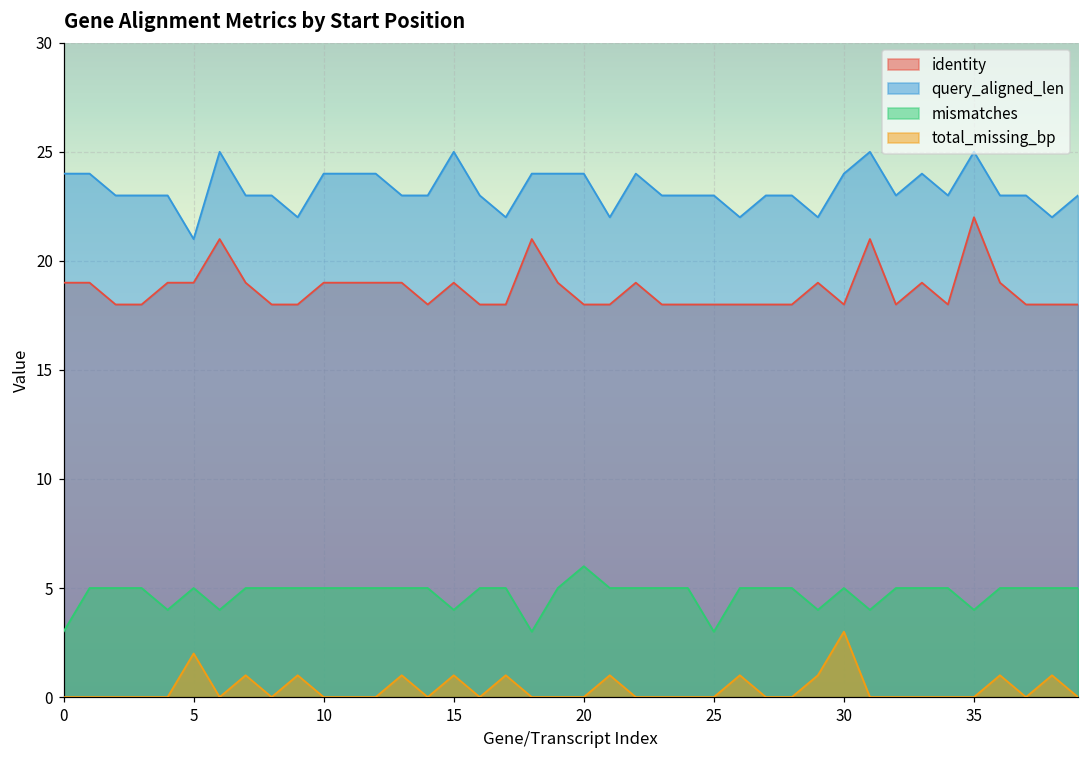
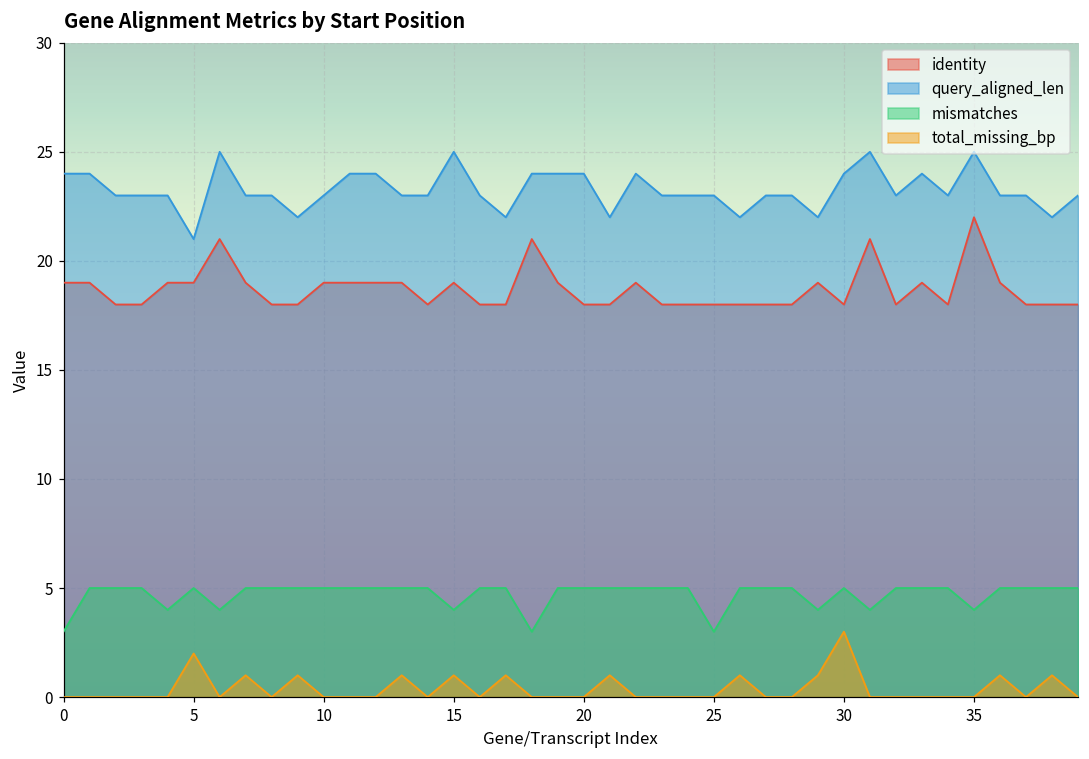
  {
    "identity": {
      "0": 19,
      "5": 19,
      "10": 19,
      "15": 19,
      "20": 18,
      "25": 18,
      "30": 18,
      "35": 22
    },
    "query_aligned_len": {
      "0": 24,
      "5": 21,
-     "10": 24,
+     "10": 23,
      "15": 25,
      "20": 24,
      "25": 23,
      "30": 24,
      "35": 25
    },
    "mismatches": {
      "0": 3,
      "5": 5,
      "10": 5,
      "15": 4,
-     "20": 6,
+     "20": 5,
      "25": 3,
      "30": 5,
      "35": 4
    },
    "total_missing_bp": {
      "0": 0,
      "5": 2,
      "10": 0,
      "15": 1,
      "20": 0,
      "25": 0,
      "30": 3,
      "35": 0
    }
  }
